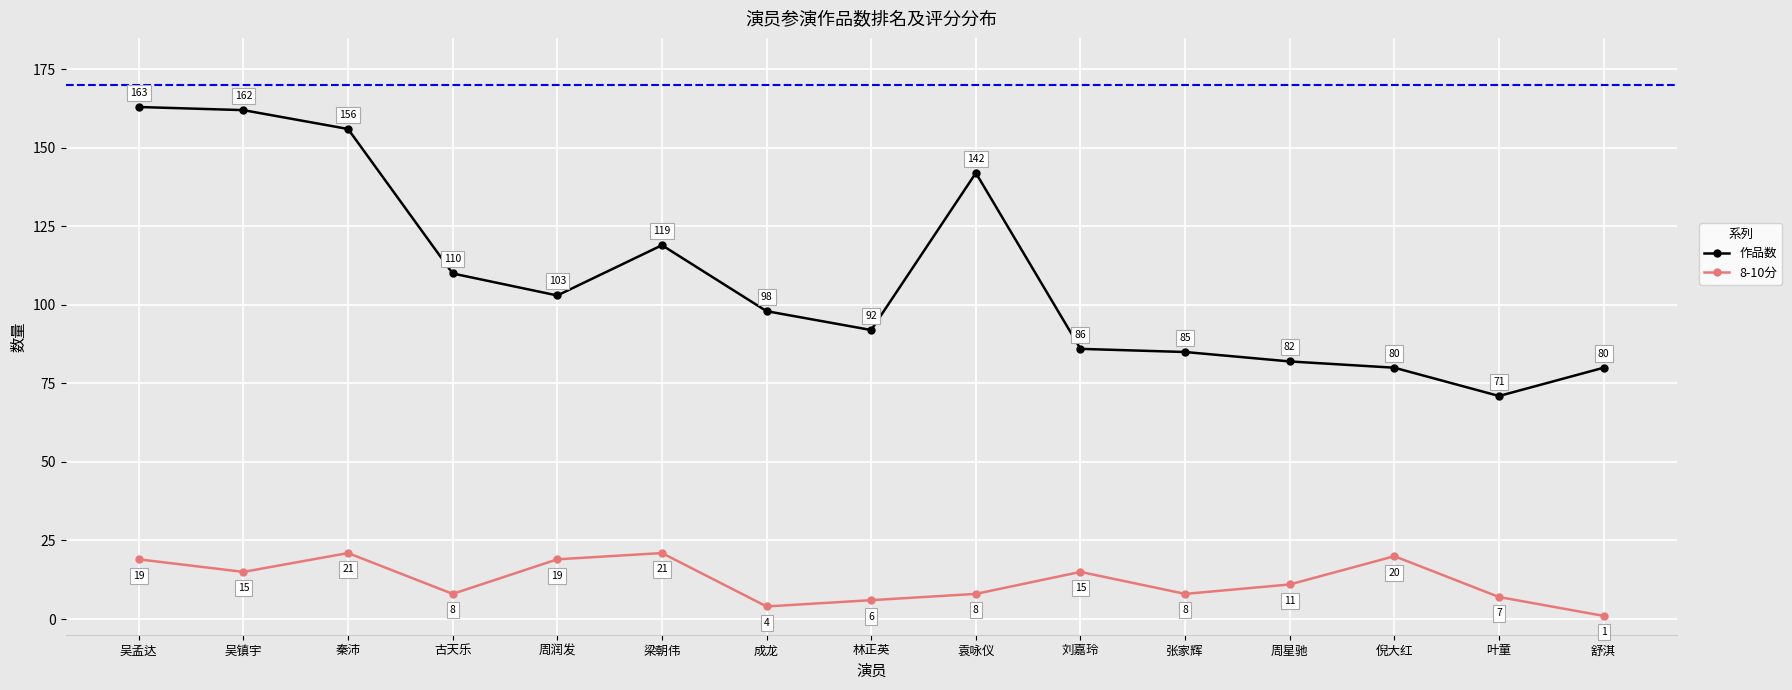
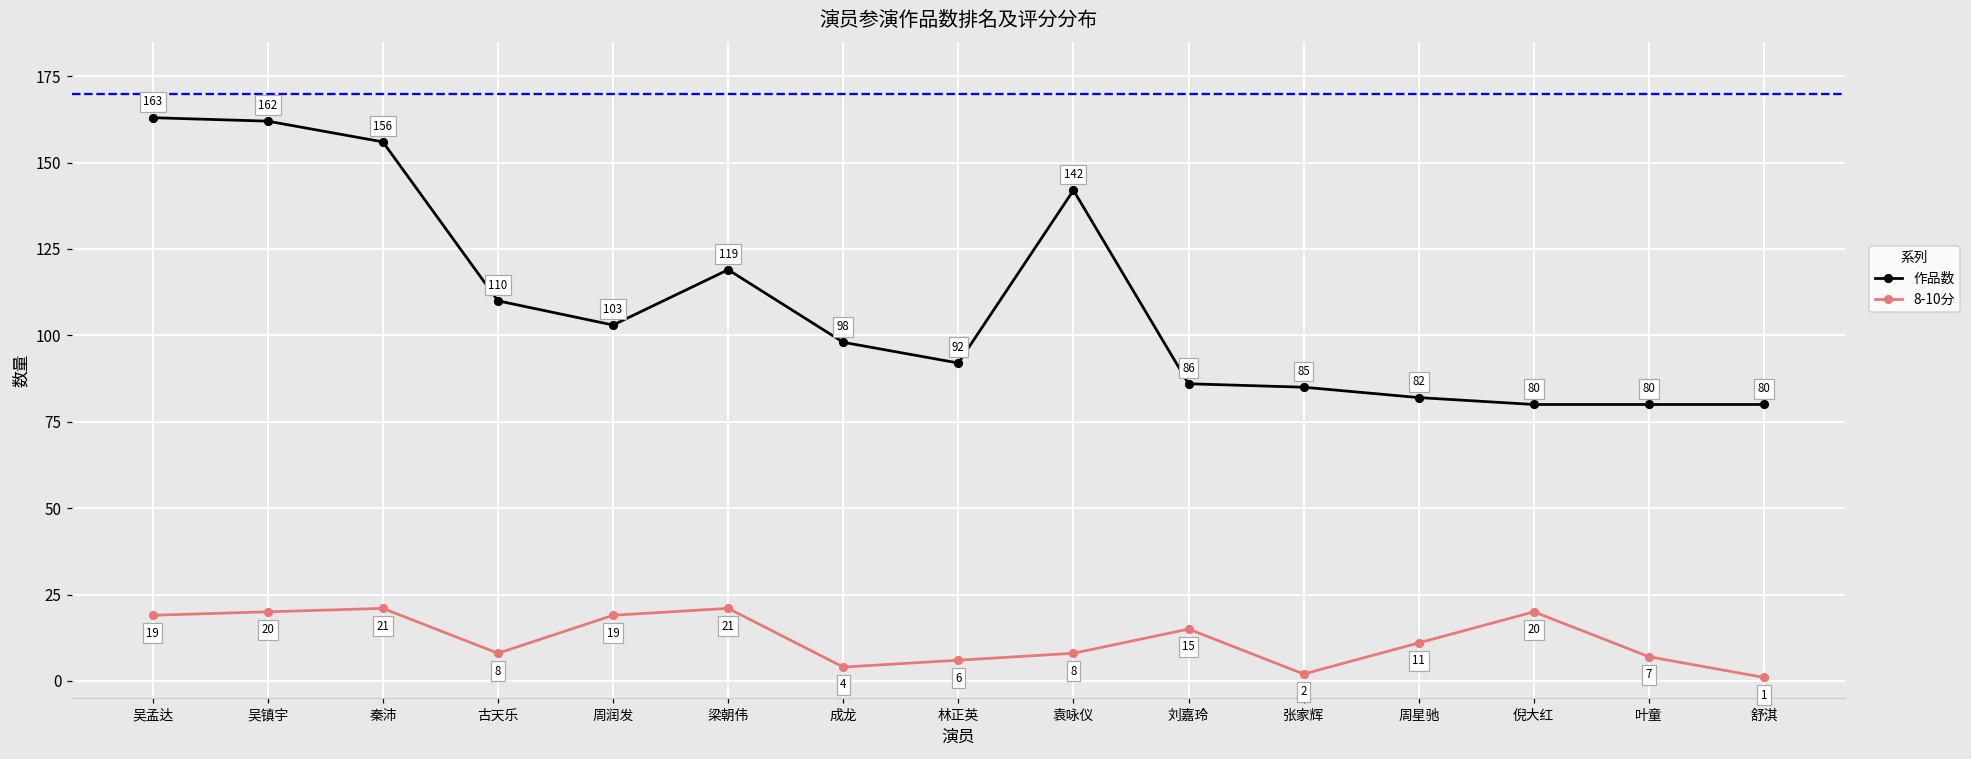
  {
    "作品数": {
-     "叶童": 71
+     "叶童": 80
    },
    "8-10分": {
-     "吴镇宇": 15,
-     "张家辉": 8
+     "吴镇宇": 20,
+     "张家辉": 2
    }
  }
